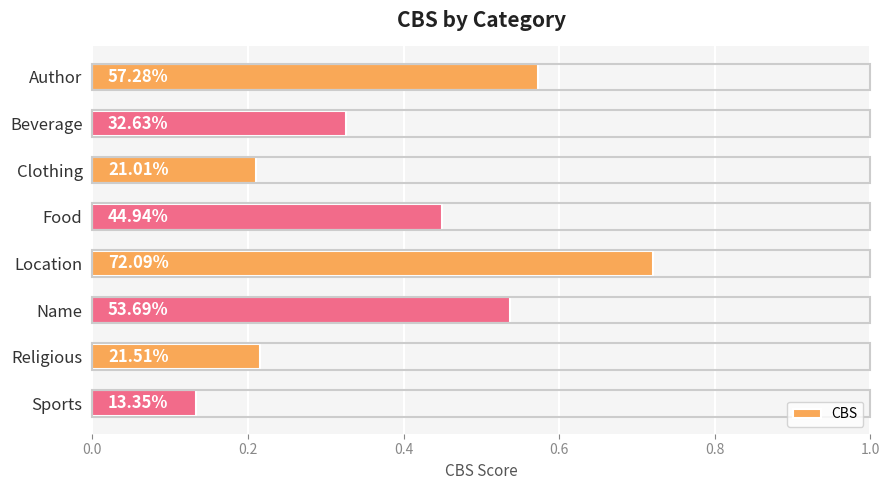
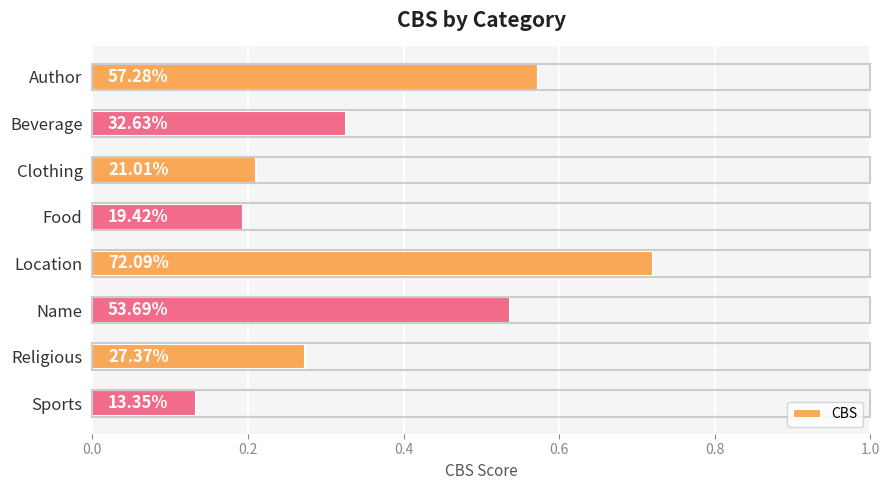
  {
    "Author": "57.28%",
    "Beverage": "32.63%",
    "Clothing": "21.01%",
-   "Food": "44.94%",
+   "Food": "19.42%",
    "Location": "72.09%",
    "Name": "53.69%",
-   "Religious": "21.51%",
+   "Religious": "27.37%",
    "Sports": "13.35%"
  }
